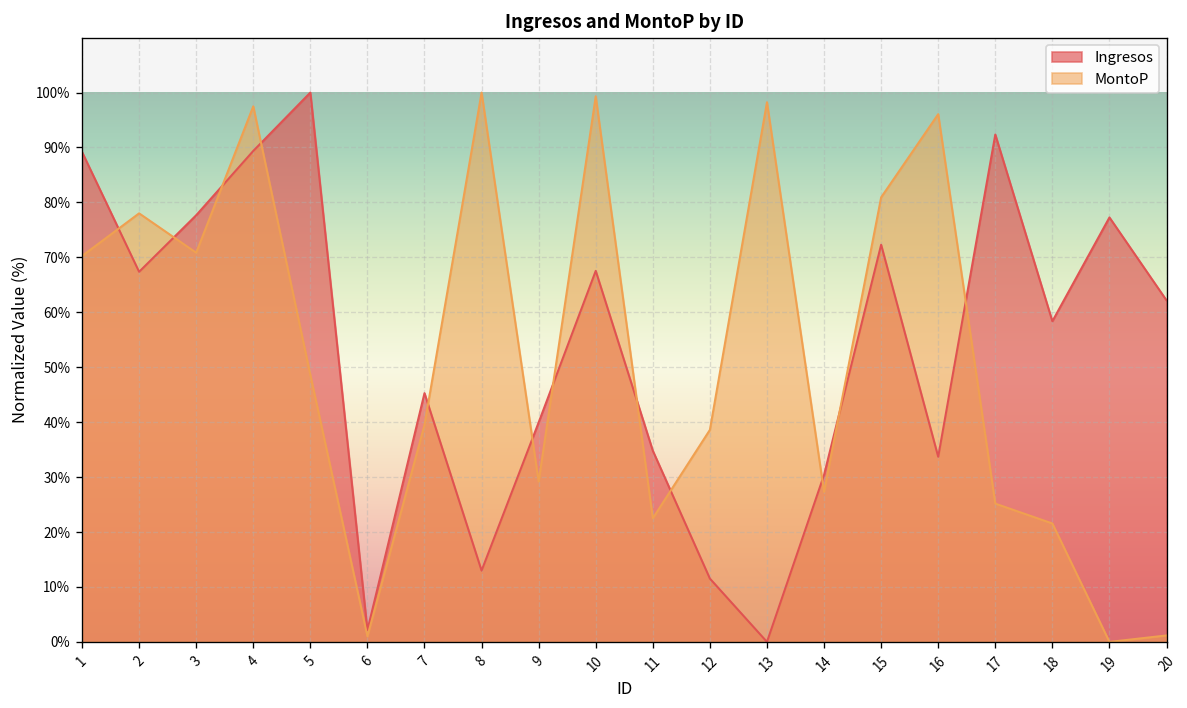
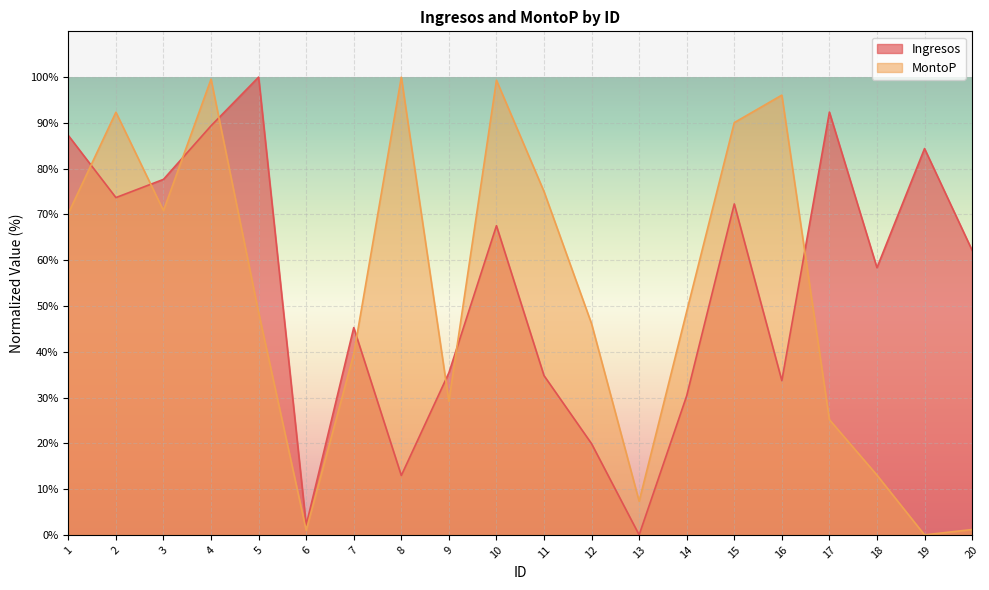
  {
    "Ingresos": {
-     "1": "89%",
-     "2": "67%",
+     "1": "87%",
+     "2": "74%",
      "3": "78%",
      "4": "89%",
      "5": "100%",
      "6": "2%",
      "7": "45%",
      "8": "13%",
-     "9": "40%",
+     "9": "35%",
      "10": "68%",
      "11": "35%",
-     "12": "12%",
+     "12": "20%",
      "13": "0%",
      "14": "30%",
      "15": "72%",
      "16": "34%",
      "17": "92%",
      "18": "58%",
-     "19": "77%",
+     "19": "84%",
      "20": "62%"
    },
    "MontoP": {
      "1": "70%",
-     "2": "78%",
+     "2": "92%",
      "3": "71%",
-     "4": "97%",
+     "4": "100%",
      "5": "49%",
      "6": "1%",
      "7": "40%",
      "8": "100%",
      "9": "29%",
      "10": "99%",
-     "11": "22%",
-     "12": "39%",
-     "13": "98%",
-     "14": "27%",
-     "15": "81%",
+     "11": "75%",
+     "12": "46%",
+     "13": "7%",
+     "14": "49%",
+     "15": "90%",
      "16": "96%",
      "17": "25%",
-     "18": "22%",
+     "18": "13%",
      "19": "0%",
      "20": "1%"
    }
  }
